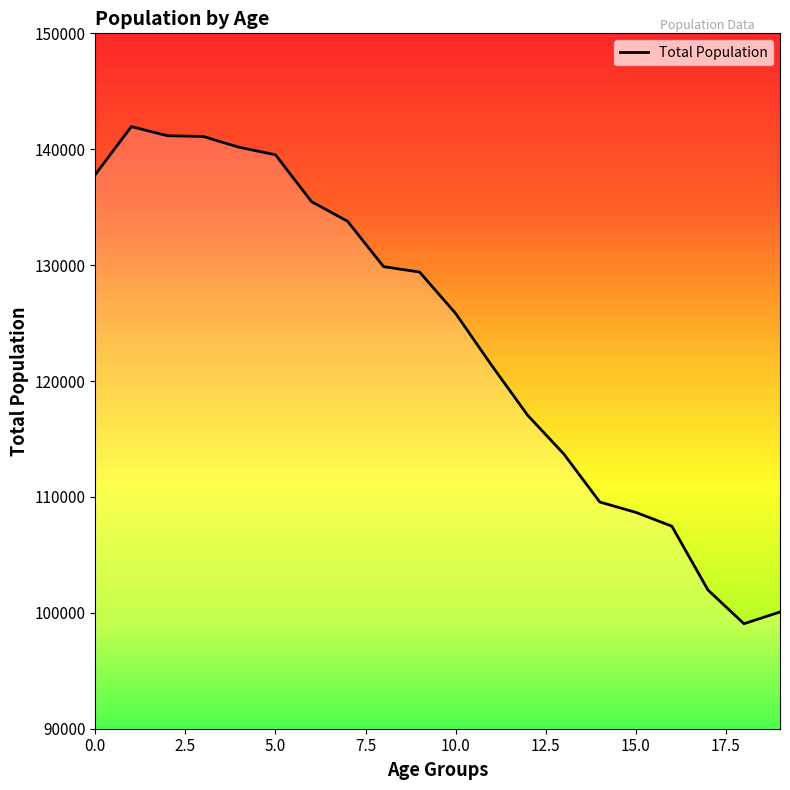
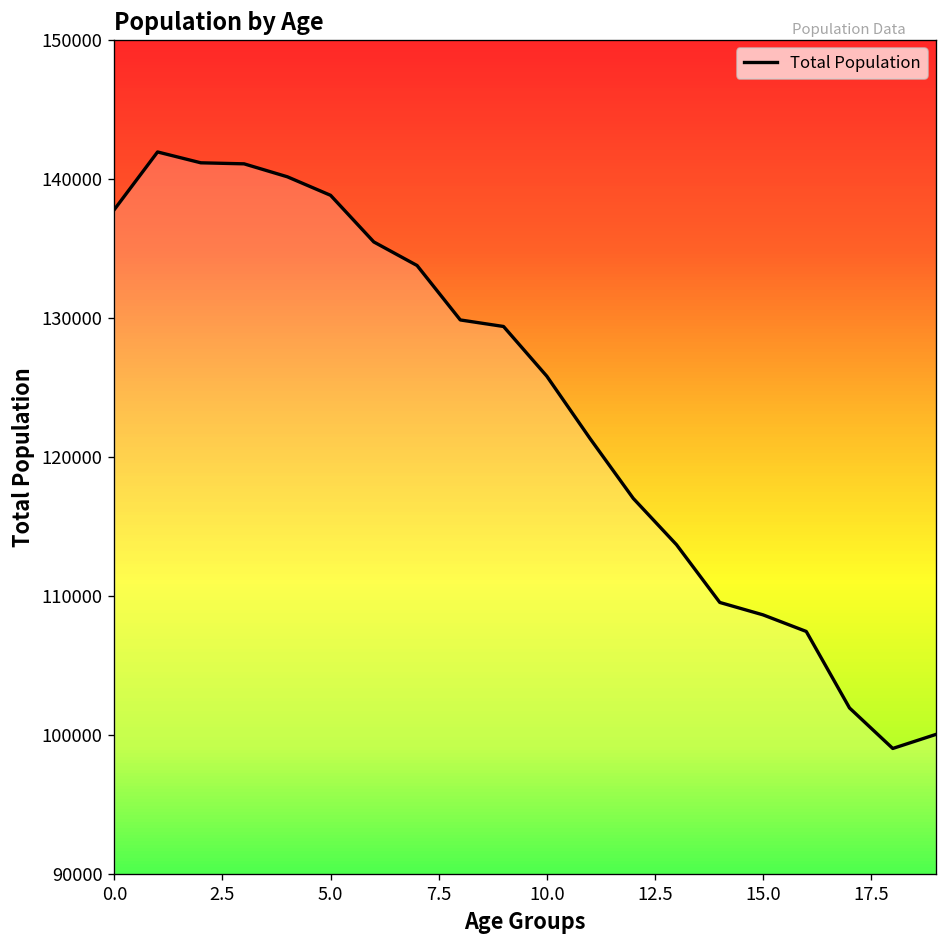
  {
    "0.0": 137800,
-   "5.0": 139500,
+   "5.0": 138800,
    "10.0": 125800,
    "15.0": 108700
  }
